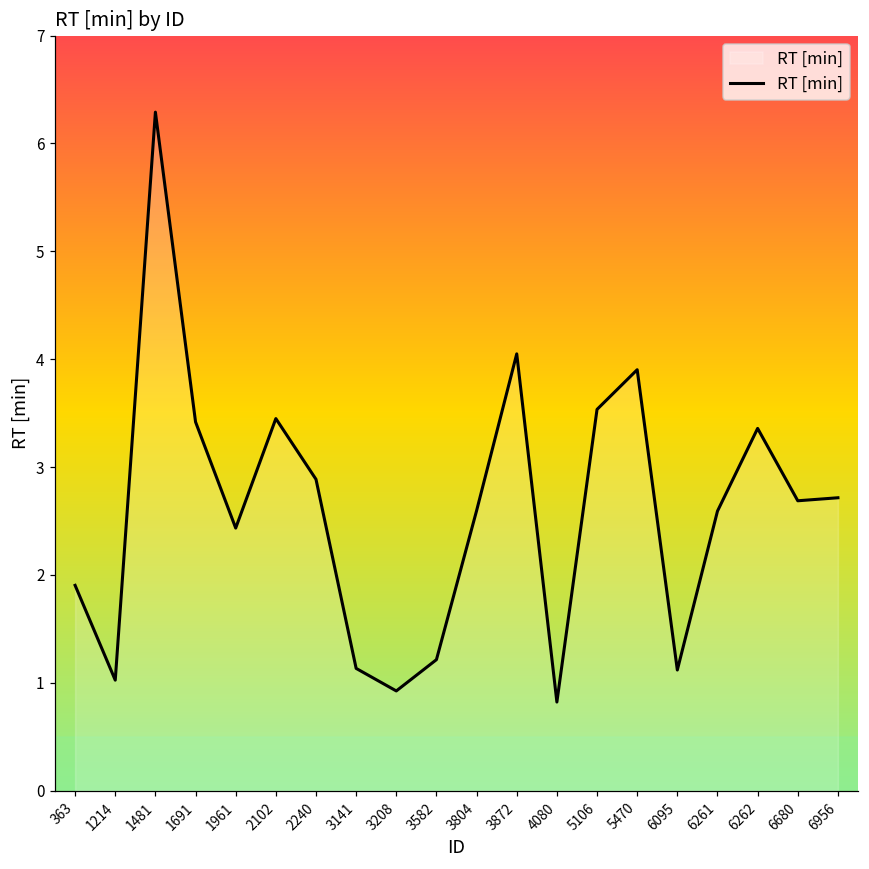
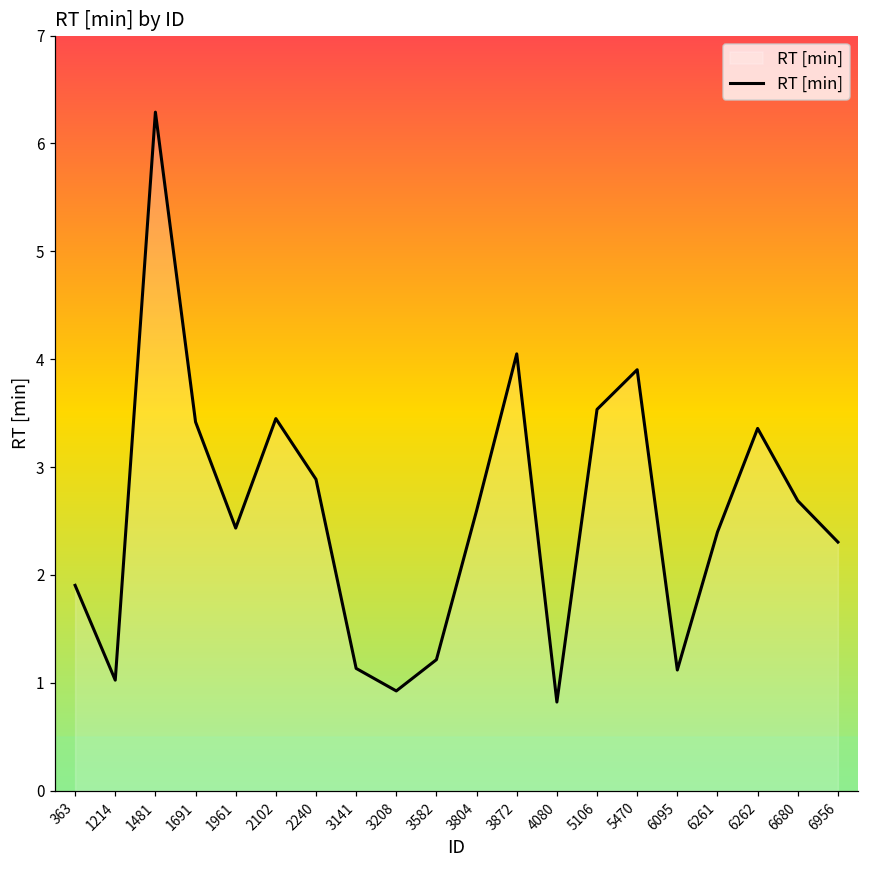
  {
    "363": 1.9,
    "1214": 1.0,
    "1481": 6.3,
    "1691": 3.4,
    "1961": 2.4,
    "2102": 3.4,
    "2240": 2.9,
    "3141": 1.1,
    "3208": 0.9,
    "3582": 1.2,
    "3804": 2.6,
    "3872": 4.0,
    "4080": 0.8,
    "5106": 3.5,
    "5470": 3.9,
    "6095": 1.1,
-   "6261": 2.6,
+   "6261": 2.4,
    "6262": 3.4,
    "6680": 2.7,
-   "6956": 2.7
+   "6956": 2.3
  }
